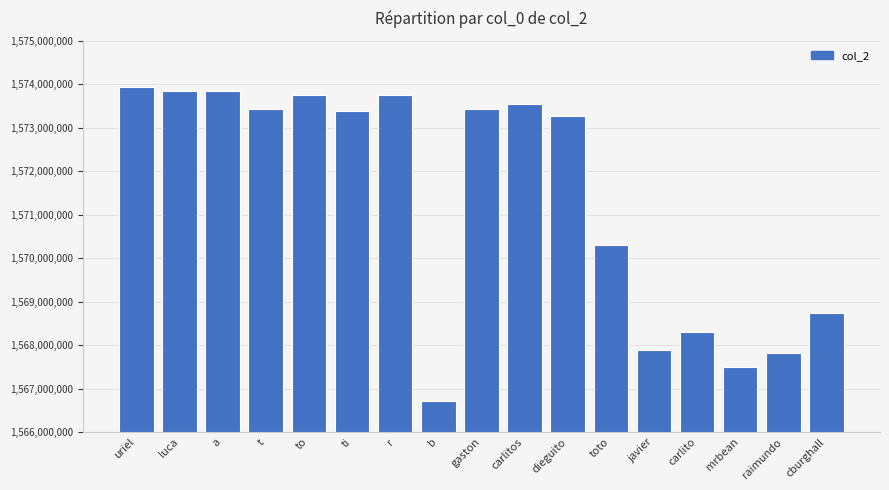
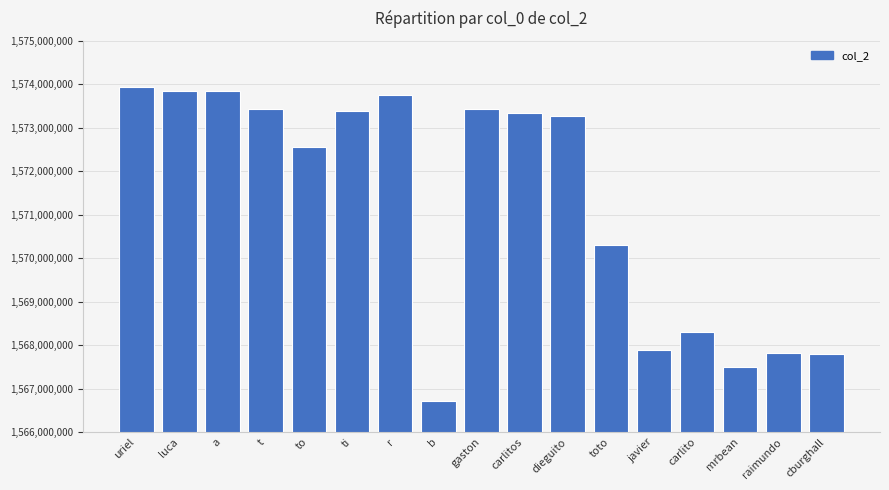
  {
    "uriel": "1,573,900,000",
    "luca": "1,573,800,000",
    "a": "1,573,800,000",
    "t": "1,573,400,000",
-   "to": "1,573,700,000",
+   "to": "1,572,600,000",
    "ti": "1,573,400,000",
    "r": "1,573,700,000",
    "b": "1,566,700,000",
    "gaston": "1,573,400,000",
-   "carlitos": "1,573,500,000",
+   "carlitos": "1,573,300,000",
    "dieguito": "1,573,300,000",
    "toto": "1,570,300,000",
    "javier": "1,567,900,000",
    "carlito": "1,568,300,000",
    "mrbean": "1,567,500,000",
    "raimundo": "1,567,800,000",
-   "cburghall": "1,568,700,000"
+   "cburghall": "1,567,800,000"
  }
